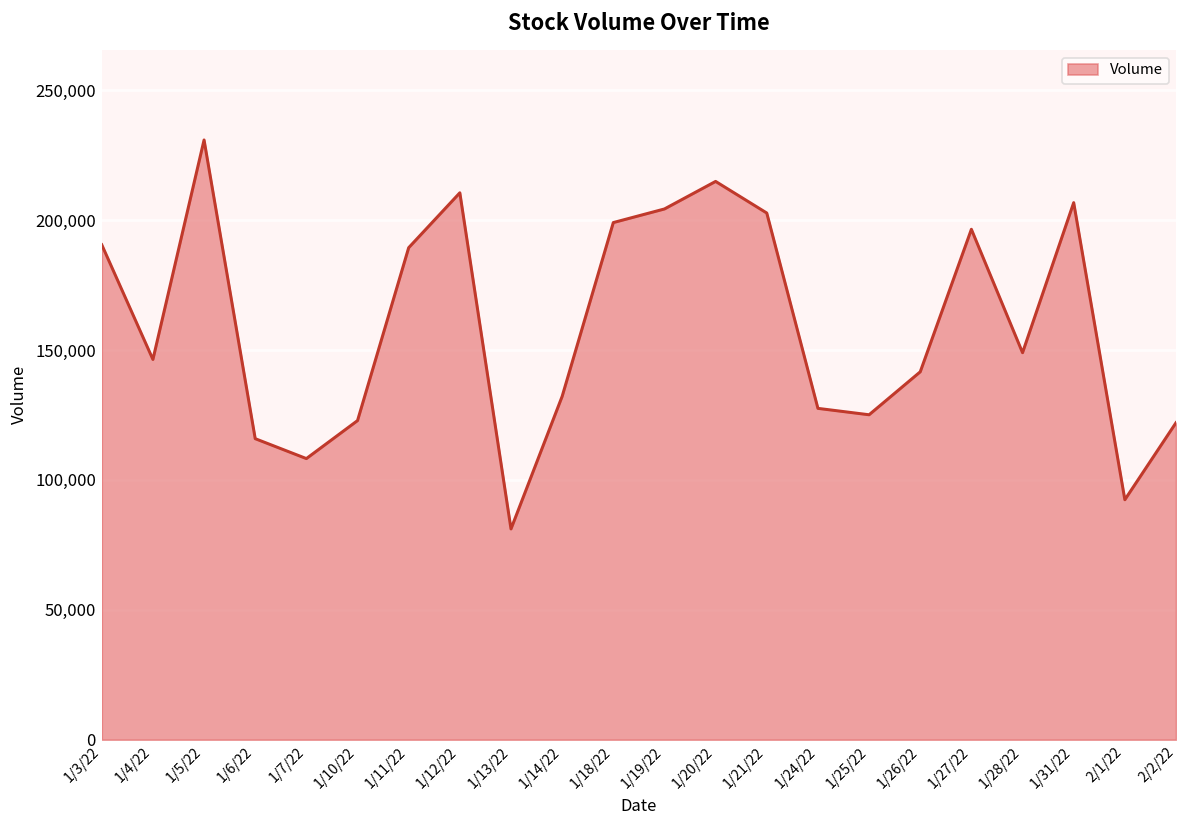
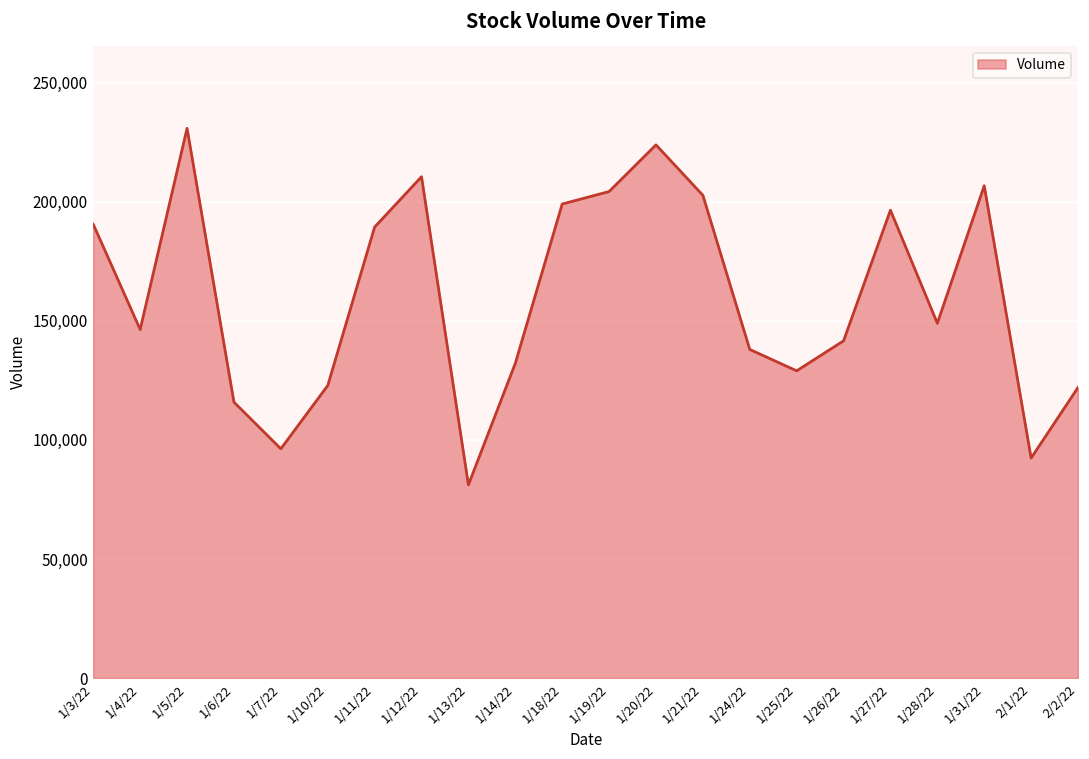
  {
    "1/3/22": "191,000",
    "1/4/22": "146,000",
    "1/5/22": "231,000",
    "1/6/22": "116,000",
-   "1/7/22": "108,000",
+   "1/7/22": "96,000",
    "1/10/22": "123,000",
    "1/11/22": "189,000",
    "1/12/22": "211,000",
    "1/13/22": "81,000",
    "1/14/22": "132,000",
    "1/18/22": "199,000",
    "1/19/22": "204,000",
-   "1/20/22": "215,000",
+   "1/20/22": "224,000",
    "1/21/22": "203,000",
-   "1/24/22": "128,000",
-   "1/25/22": "125,000",
+   "1/24/22": "138,000",
+   "1/25/22": "129,000",
    "1/26/22": "142,000",
    "1/27/22": "196,000",
    "1/28/22": "149,000",
    "1/31/22": "207,000",
    "2/1/22": "92,000",
    "2/2/22": "122,000"
  }
